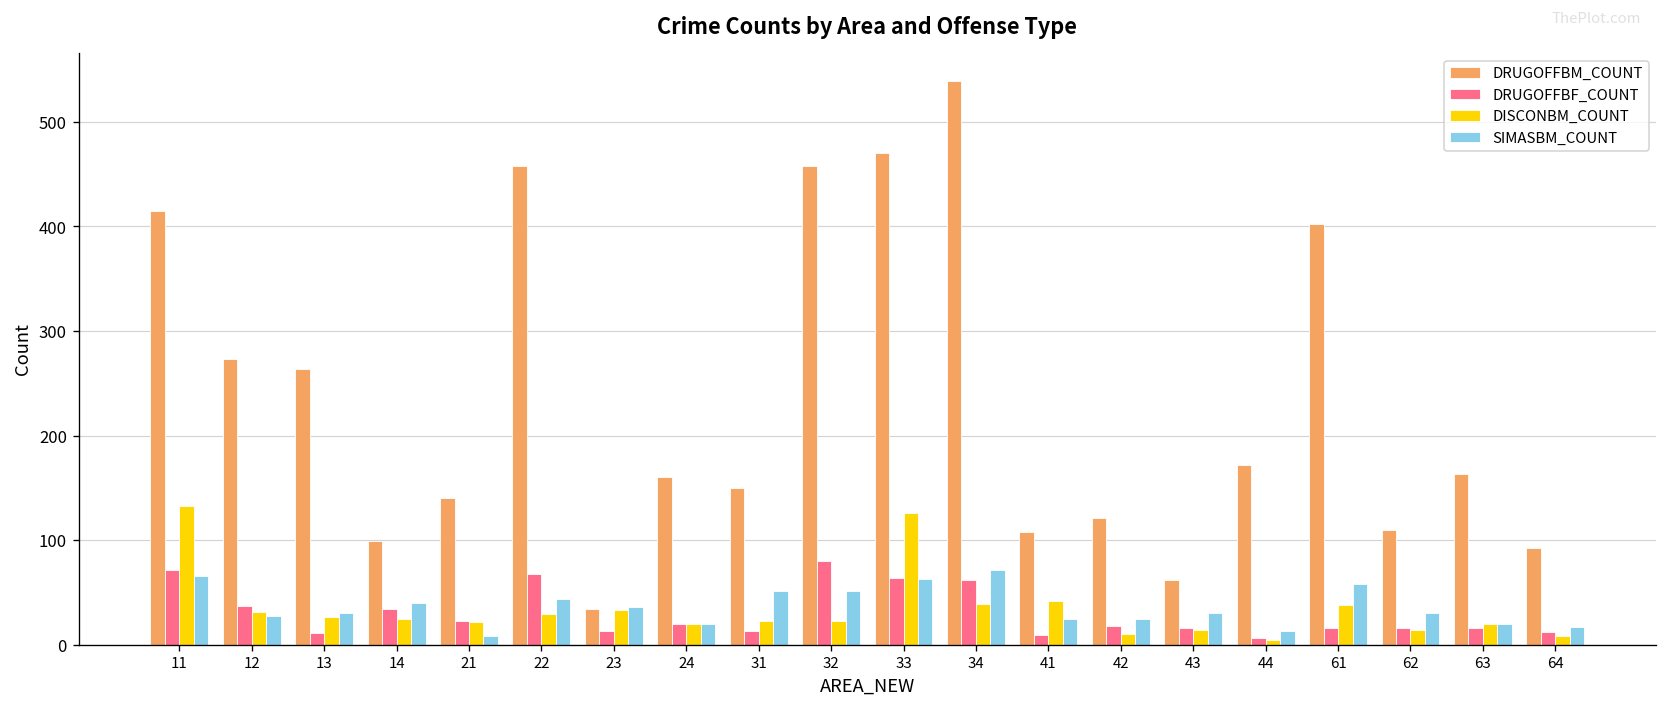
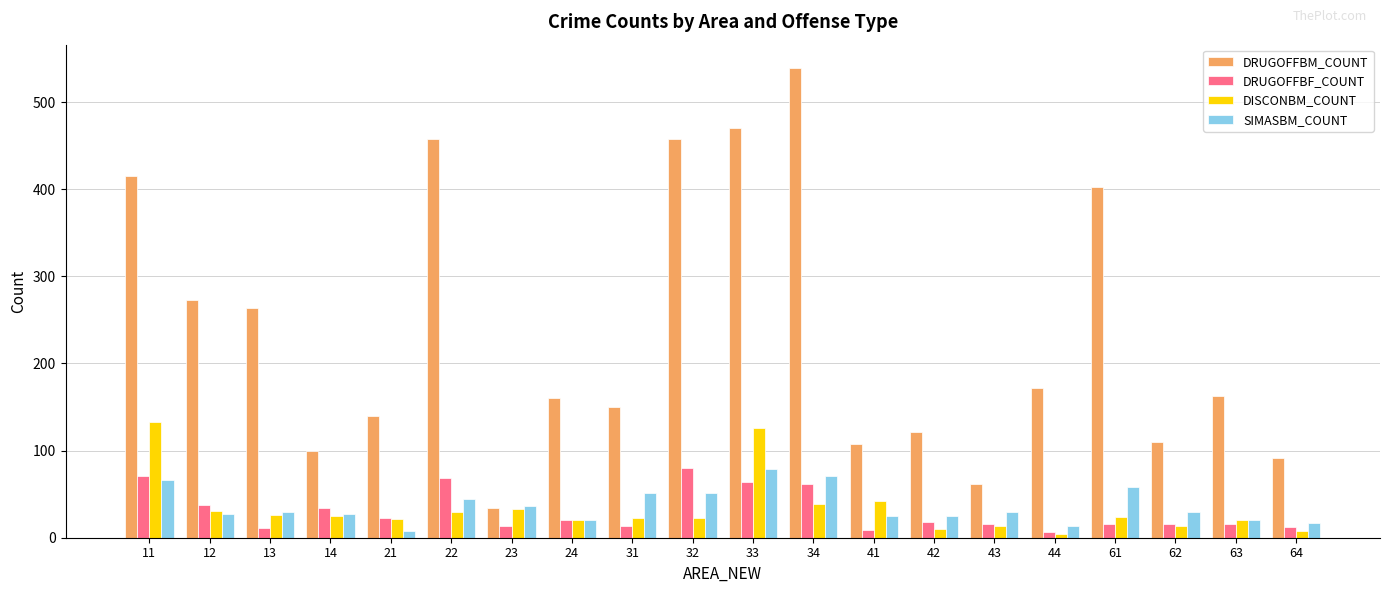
  {
    "DRUGOFFBM_COUNT": {
      "11": 420,
      "12": 270,
      "13": 260,
      "14": 100,
      "21": 140,
      "22": 460,
      "23": 30,
      "24": 160,
      "31": 150,
      "32": 460,
      "33": 470,
      "34": 540,
      "41": 110,
      "42": 120,
      "43": 60,
      "44": 170,
      "61": 400,
      "62": 110,
      "63": 160,
      "64": 90
    },
    "DRUGOFFBF_COUNT": {
      "11": 70,
      "12": 40,
      "13": 10,
      "14": 30,
      "21": 20,
      "22": 70,
      "23": 10,
      "24": 20,
      "31": 10,
      "32": 80,
      "33": 60,
      "34": 60,
      "41": 10,
      "42": 20,
      "43": 20,
      "44": 10,
      "61": 20,
      "62": 20,
      "63": 20,
      "64": 10
    },
    "DISCONBM_COUNT": {
      "11": 130,
      "12": 30,
      "13": 30,
      "14": 30,
      "21": 20,
      "22": 30,
      "23": 30,
      "24": 20,
      "31": 20,
      "32": 20,
      "33": 130,
      "34": 40,
      "41": 40,
      "42": 10,
      "43": 10,
      "44": 0,
-     "61": 40,
+     "61": 20,
      "62": 10,
      "63": 20,
      "64": 10
    },
    "SIMASBM_COUNT": {
      "11": 70,
      "12": 30,
      "13": 30,
-     "14": 40,
+     "14": 30,
      "21": 10,
      "22": 40,
      "23": 40,
      "24": 20,
      "31": 50,
      "32": 50,
-     "33": 60,
+     "33": 80,
      "34": 70,
      "41": 30,
      "42": 30,
      "43": 30,
      "44": 10,
      "61": 60,
      "62": 30,
      "63": 20,
      "64": 20
    }
  }
